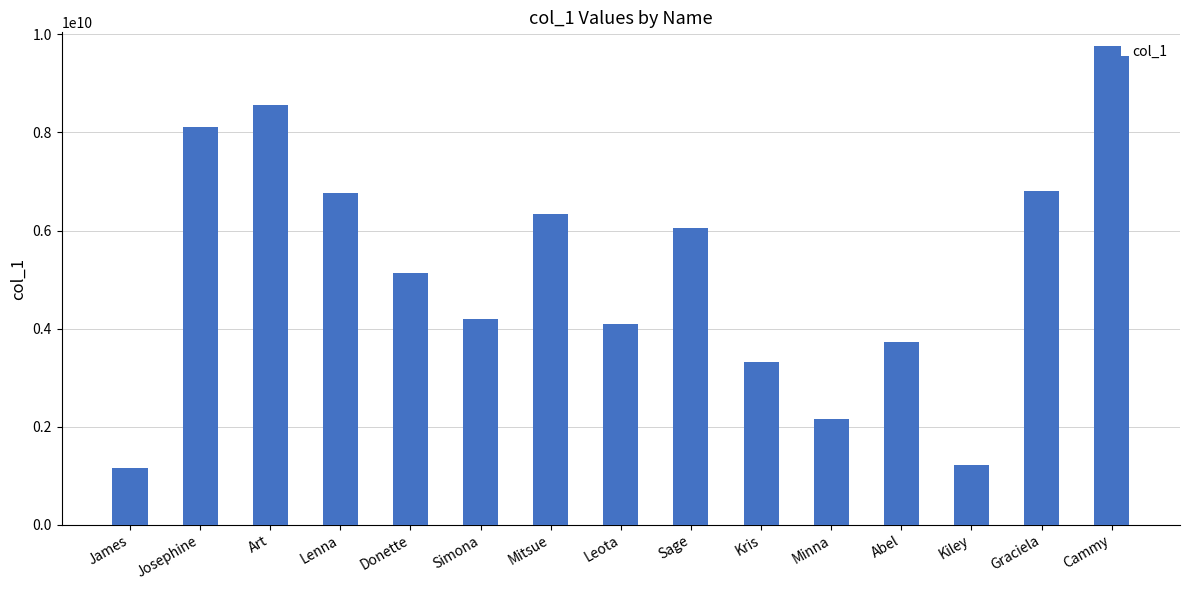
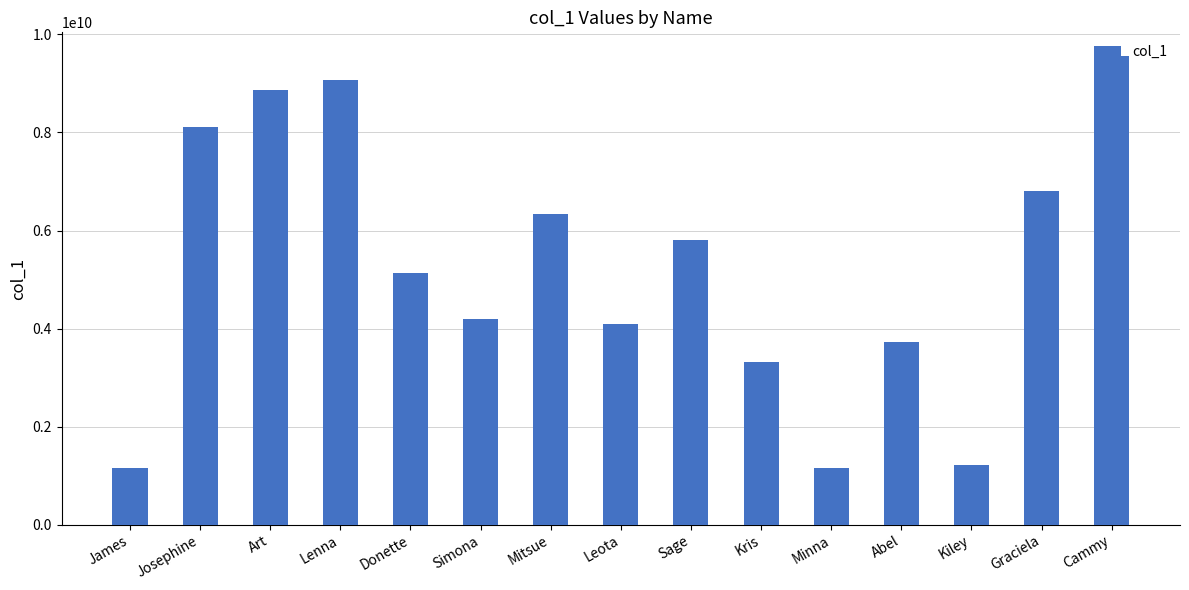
  {
    "James": 1100000000,
    "Josephine": 8100000000,
-   "Art": 8600000000,
-   "Lenna": 6800000000,
+   "Art": 8900000000,
+   "Lenna": 9100000000,
    "Donette": 5100000000,
    "Simona": 4200000000,
    "Mitsue": 6300000000,
    "Leota": 4100000000,
-   "Sage": 6100000000,
+   "Sage": 5800000000,
    "Kris": 3300000000,
-   "Minna": 2200000000,
+   "Minna": 1200000000,
    "Abel": 3700000000,
    "Kiley": 1200000000,
    "Graciela": 6800000000,
    "Cammy": 9600000000
  }
